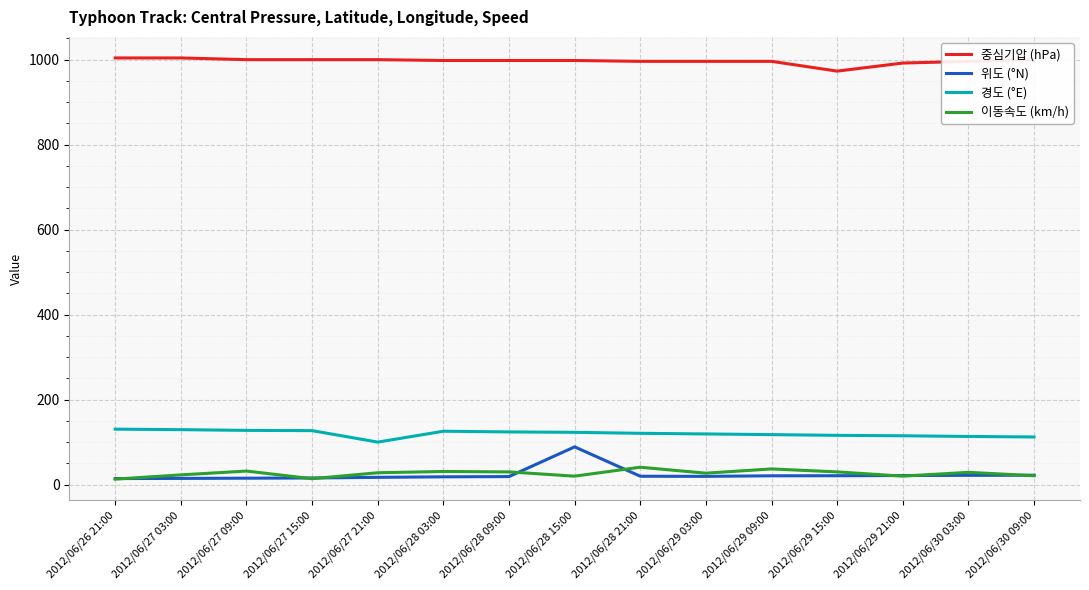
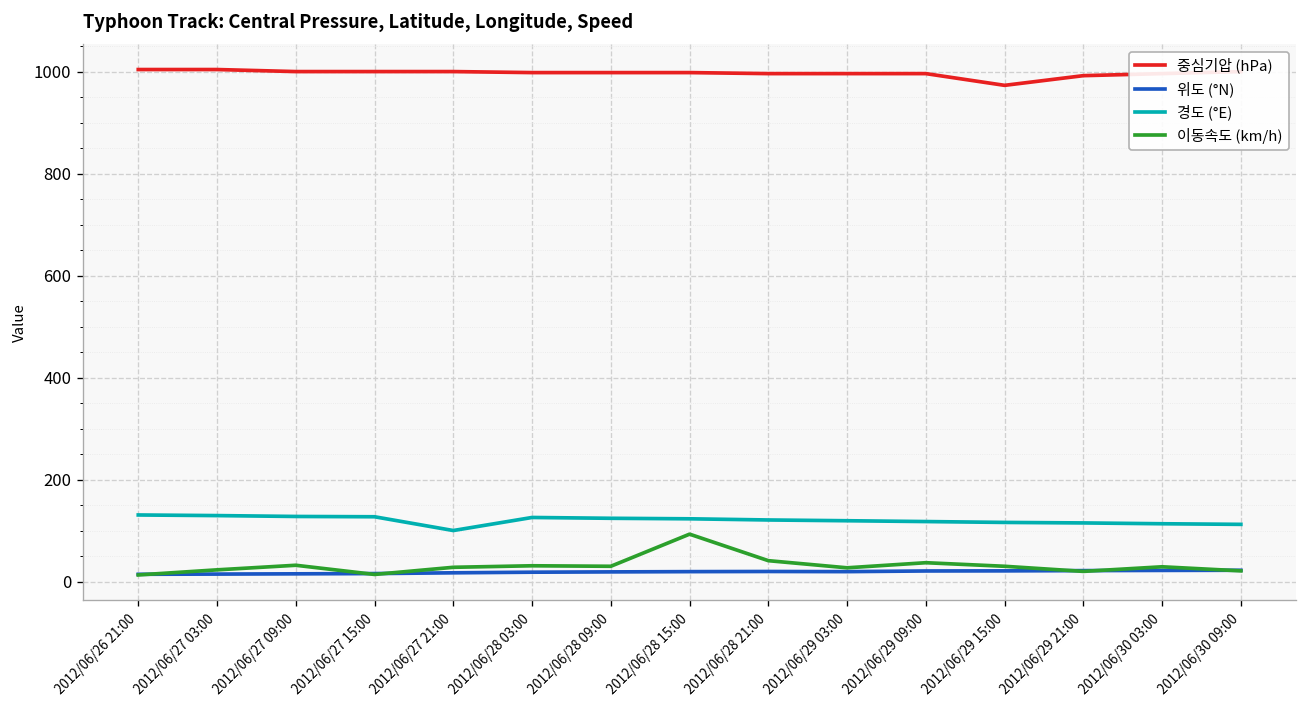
  {
    "중심기압 (hPa)": {
      "2012/06/26 21:00": 1000,
      "2012/06/27 03:00": 1000,
      "2012/06/27 09:00": 1000,
      "2012/06/27 15:00": 1000,
      "2012/06/27 21:00": 1000,
      "2012/06/28 03:00": 1000,
      "2012/06/28 09:00": 1000,
      "2012/06/28 15:00": 1000,
      "2012/06/28 21:00": 1000,
      "2012/06/29 03:00": 1000,
      "2012/06/29 09:00": 1000,
      "2012/06/29 15:00": 970,
      "2012/06/29 21:00": 990
    },
    "위도 (°N)": {
      "2012/06/27 03:00": 10,
      "2012/06/27 09:00": 20,
      "2012/06/27 21:00": 20,
      "2012/06/28 03:00": 20,
      "2012/06/28 09:00": 20,
-     "2012/06/28 15:00": 90,
+     "2012/06/28 15:00": 20,
      "2012/06/28 21:00": 20,
      "2012/06/29 03:00": 20,
      "2012/06/29 09:00": 20,
      "2012/06/29 15:00": 20,
      "2012/06/30 03:00": 20
    },
    "경도 (°E)": {
      "2012/06/26 21:00": 130,
      "2012/06/27 03:00": 130,
      "2012/06/27 09:00": 130,
      "2012/06/27 15:00": 130,
      "2012/06/27 21:00": 100,
      "2012/06/28 03:00": 130,
      "2012/06/28 09:00": 120,
      "2012/06/28 15:00": 120,
      "2012/06/28 21:00": 120,
      "2012/06/29 03:00": 120,
      "2012/06/29 09:00": 120,
      "2012/06/29 15:00": 120,
      "2012/06/29 21:00": 120,
      "2012/06/30 03:00": 110,
      "2012/06/30 09:00": 110
    },
    "이동속도 (km/h)": {
      "2012/06/27 03:00": 20,
      "2012/06/27 09:00": 30,
      "2012/06/27 21:00": 30,
      "2012/06/28 03:00": 30,
      "2012/06/28 09:00": 30,
-     "2012/06/28 15:00": 20,
+     "2012/06/28 15:00": 90,
      "2012/06/28 21:00": 40,
      "2012/06/29 03:00": 30,
      "2012/06/29 09:00": 40,
      "2012/06/29 15:00": 30,
      "2012/06/30 03:00": 30
    }
  }
